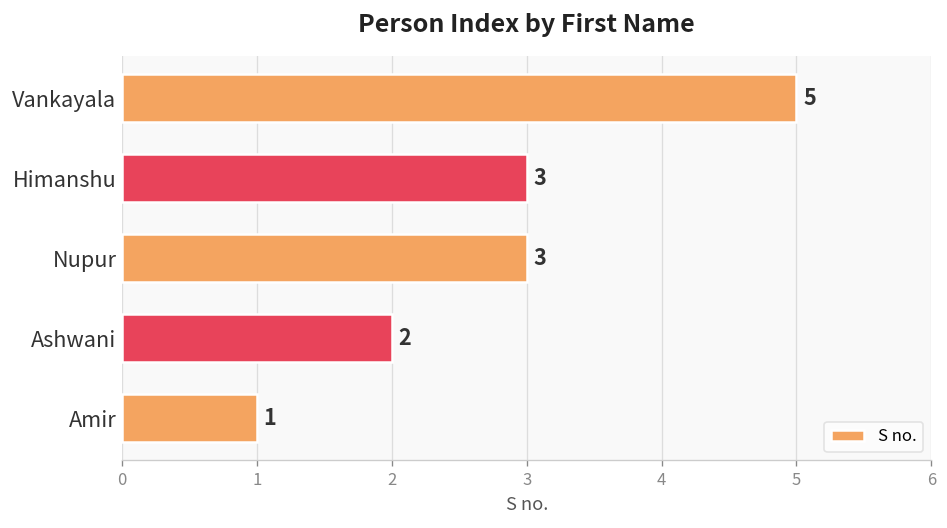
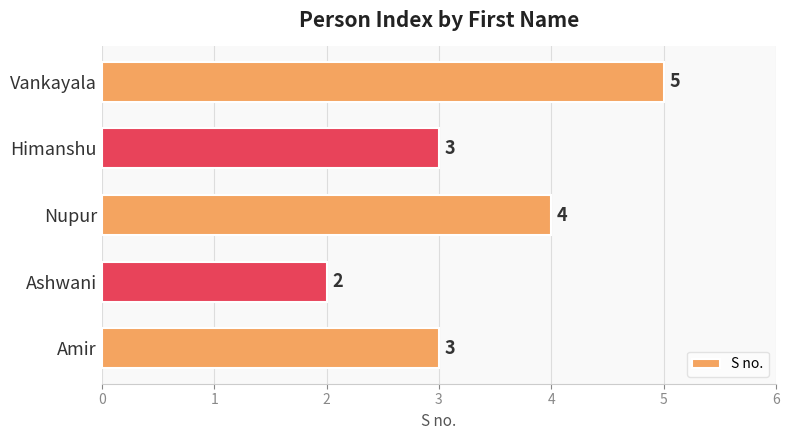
  {
    "Vankayala": 5,
    "Himanshu": 3,
-   "Nupur": 3,
+   "Nupur": 4,
    "Ashwani": 2,
-   "Amir": 1
+   "Amir": 3
  }
